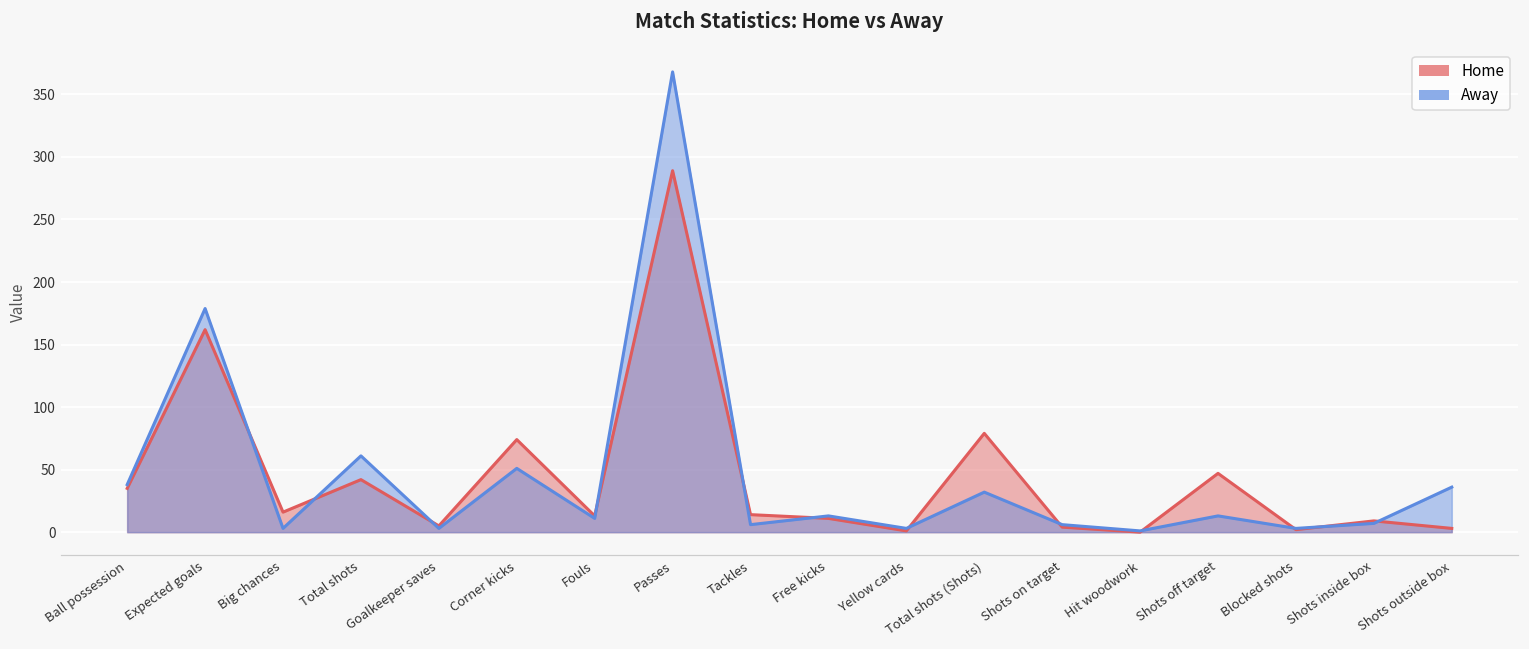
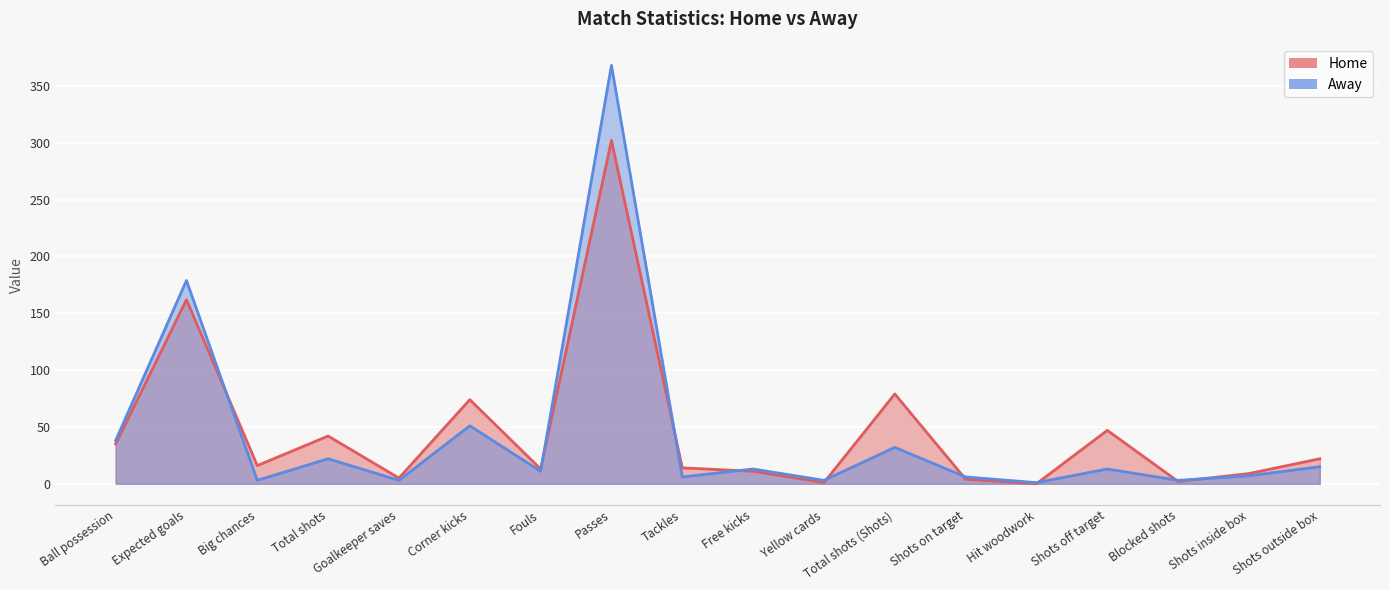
  {
    "Home": {
      "Ball possession": 35,
      "Expected goals": 162,
      "Big chances": 16,
      "Total shots": 42,
      "Corner kicks": 74,
-     "Passes": 289,
+     "Passes": 302,
      "Tackles": 14,
      "Total shots (Shots)": 79,
      "Shots off target": 47,
-     "Shots outside box": 3
+     "Shots outside box": 22
    },
    "Away": {
      "Ball possession": 38,
      "Expected goals": 179,
      "Big chances": 3,
-     "Total shots": 61,
+     "Total shots": 22,
      "Corner kicks": 51,
      "Passes": 368,
      "Tackles": 6,
      "Total shots (Shots)": 32,
      "Shots off target": 13,
-     "Shots outside box": 36
+     "Shots outside box": 15
    }
  }
